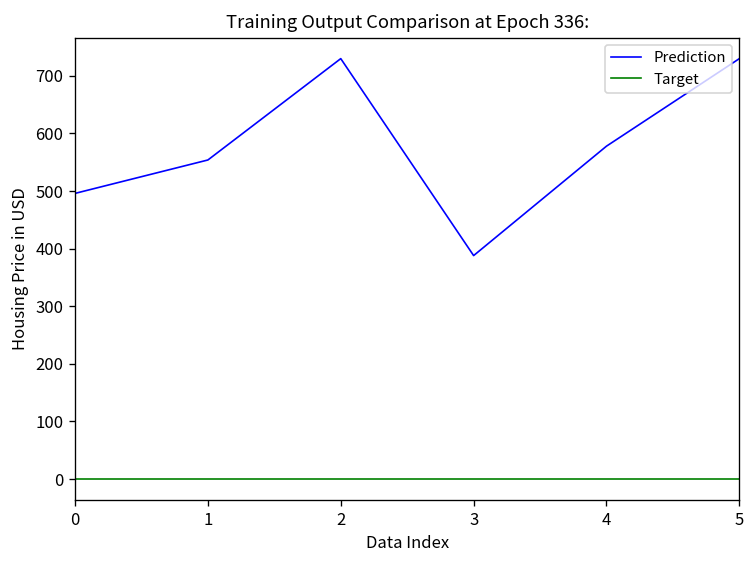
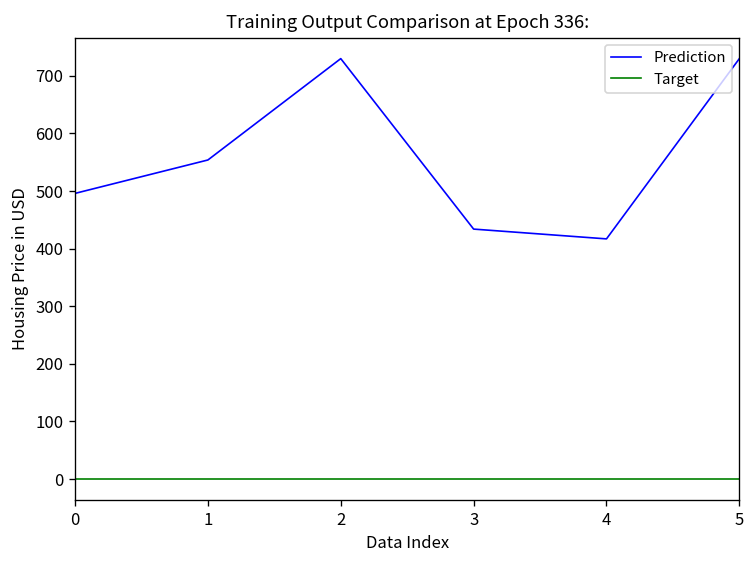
  {
    "Prediction": {
      "0": 500,
      "1": 550,
      "2": 730,
-     "3": 390,
-     "4": 580,
+     "3": 430,
+     "4": 420,
      "5": 730
    },
    "Target": {
      "0": 0,
      "1": 0,
      "2": 0,
      "3": 0,
      "4": 0,
      "5": 0
    }
  }
